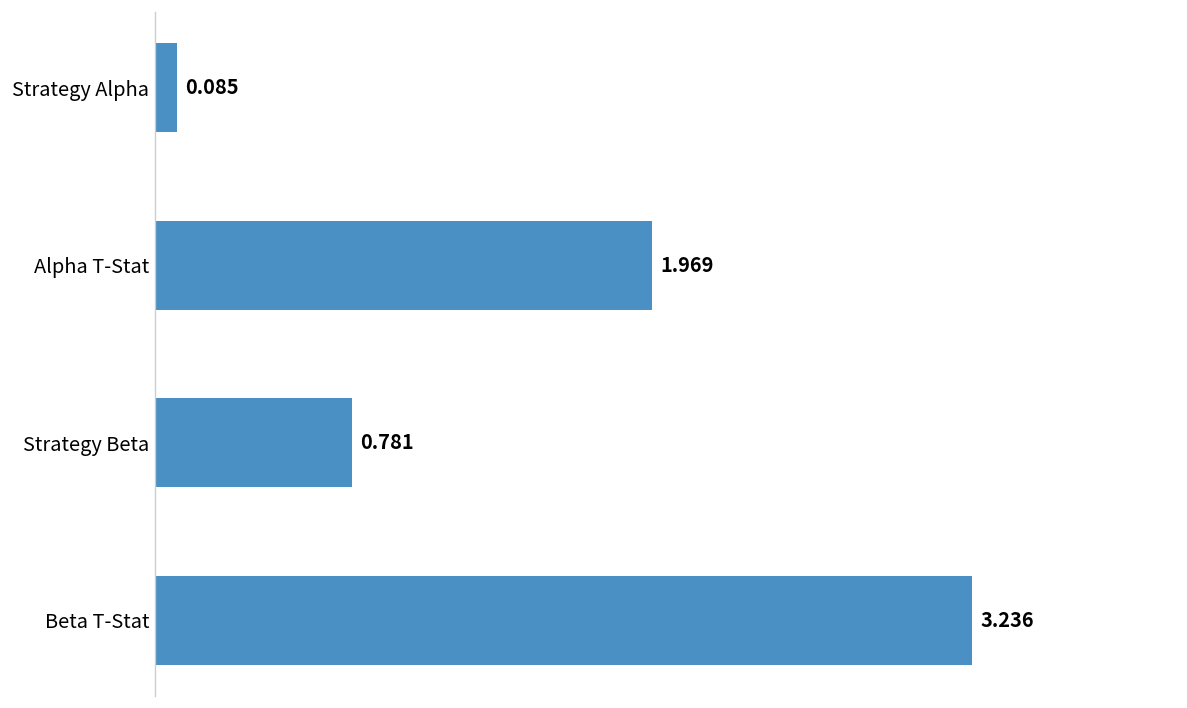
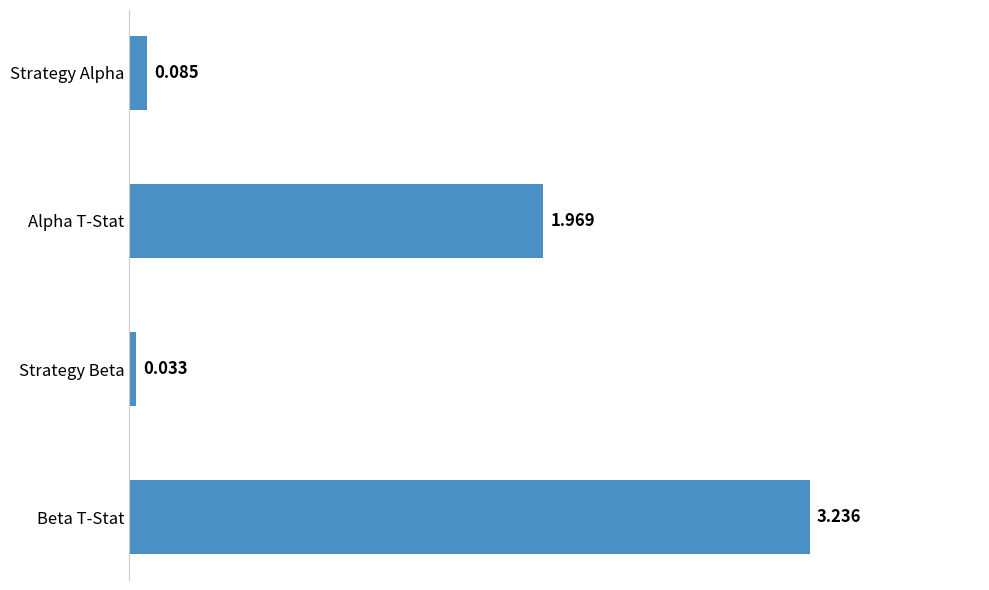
  {
    "Strategy Alpha": 0.085,
    "Alpha T-Stat": 1.969,
-   "Strategy Beta": 0.781,
+   "Strategy Beta": 0.033,
    "Beta T-Stat": 3.236
  }
